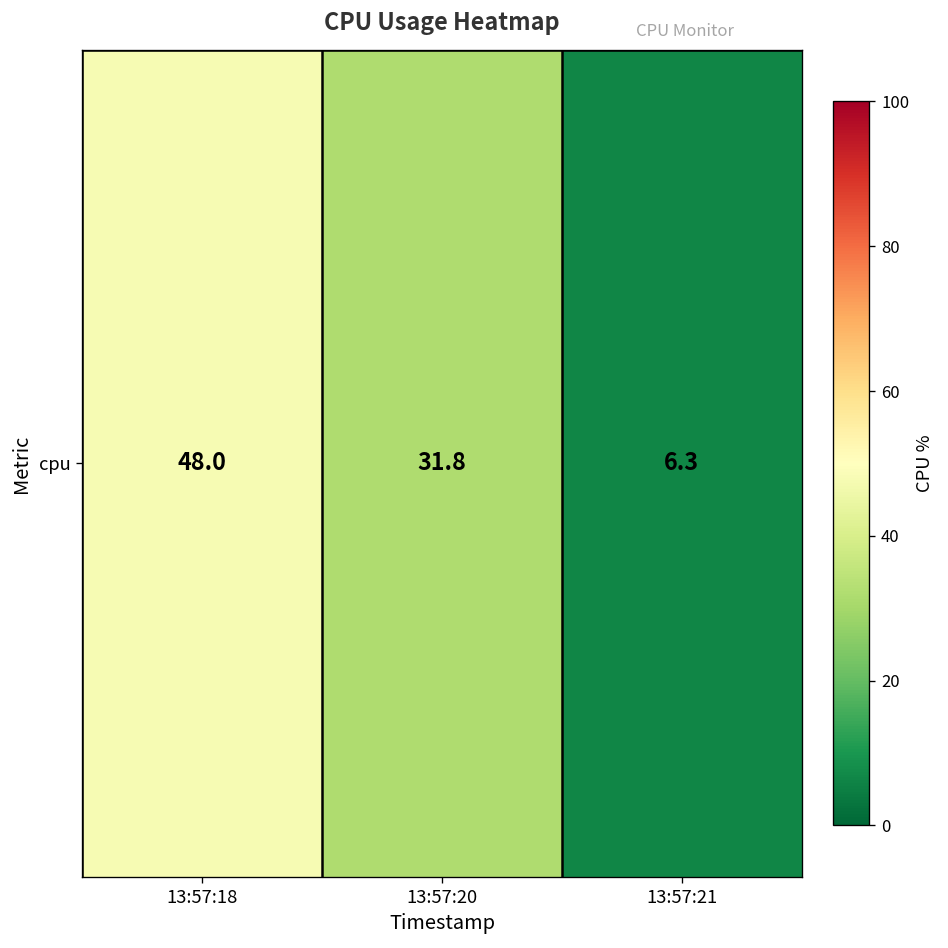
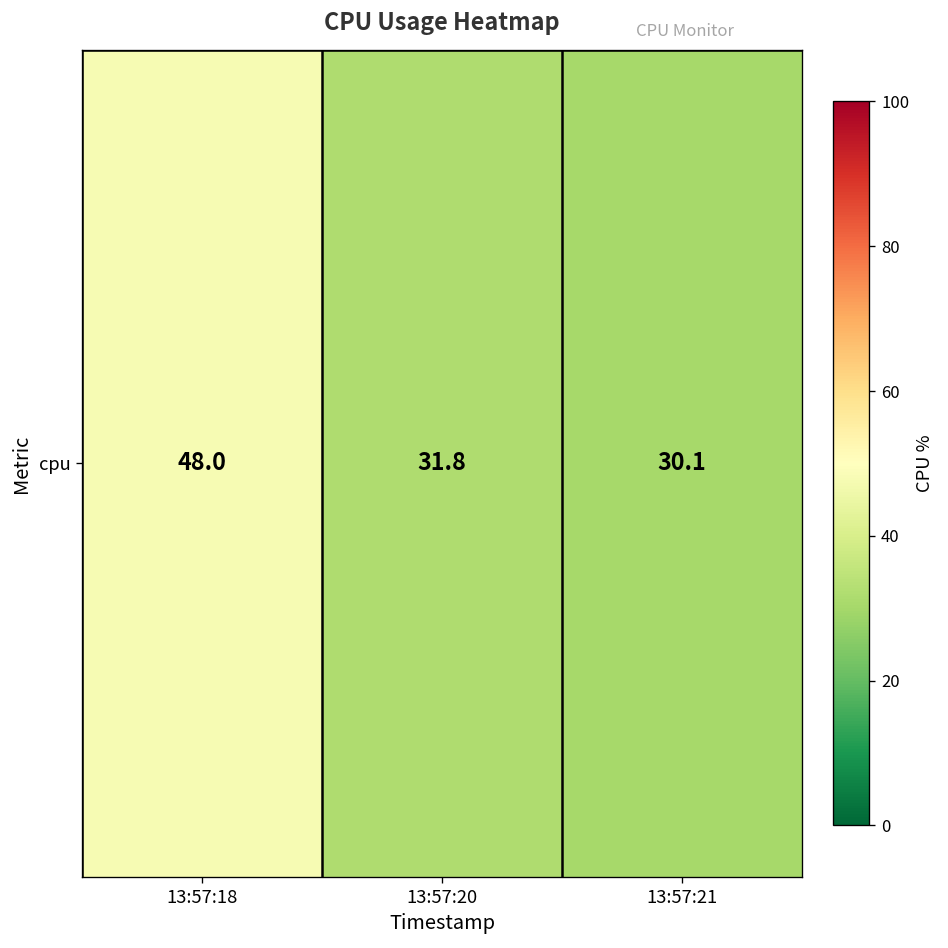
  {
    "cpu": {
      "13:57:18": 48.0,
      "13:57:20": 31.8,
-     "13:57:21": 6.3
+     "13:57:21": 30.1
    }
  }
